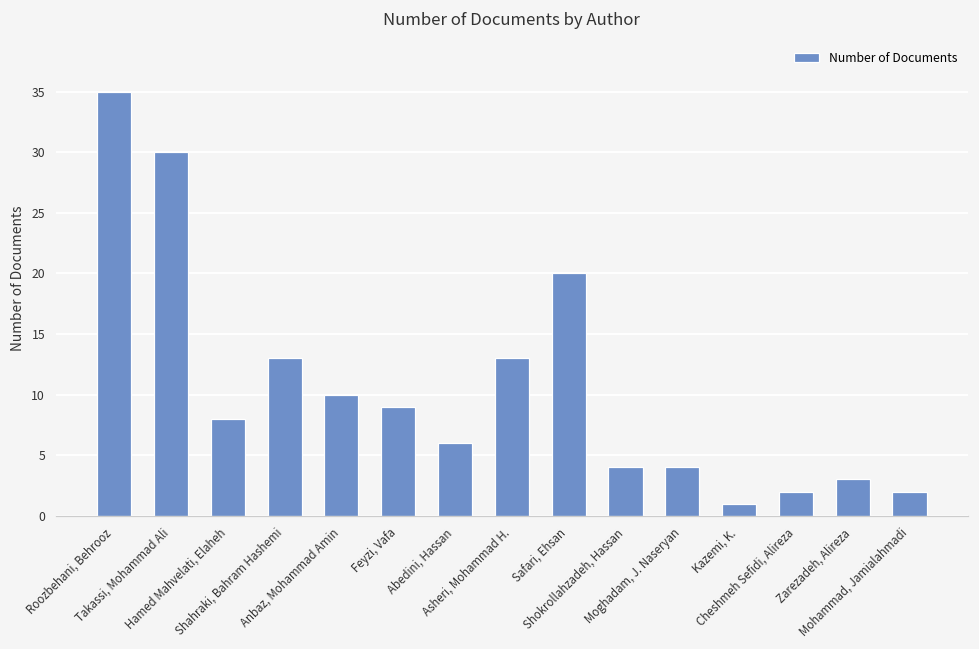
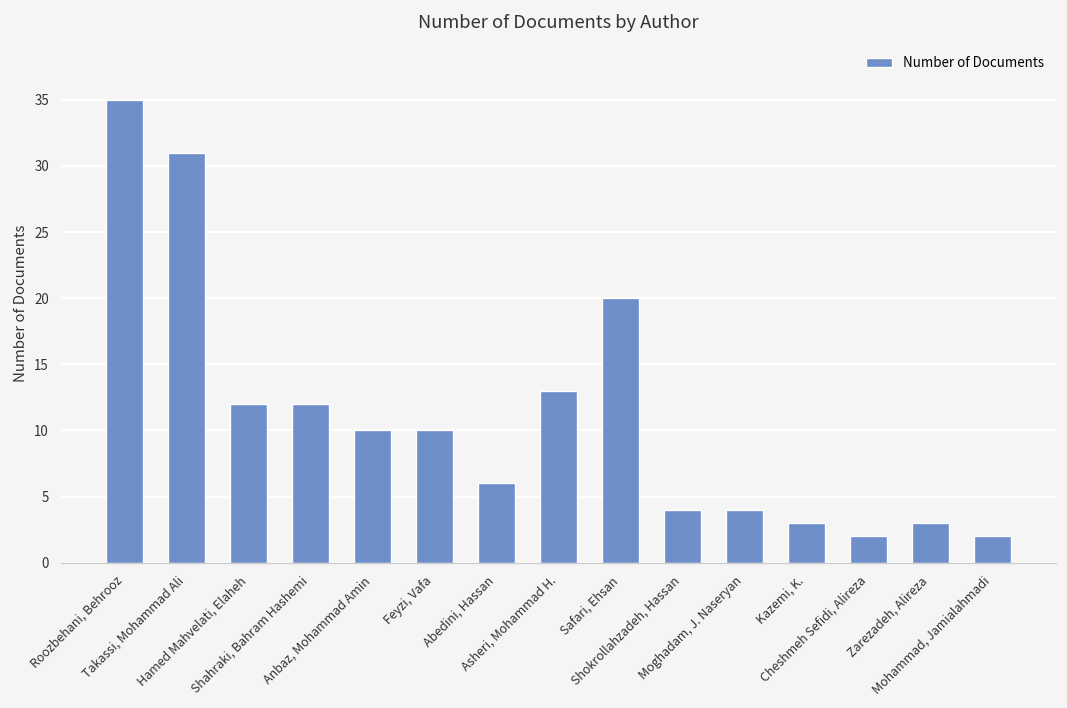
  {
    "Roozbehani, Behrooz": 35,
-   "Takassi, Mohammad Ali": 30,
-   "Hamed Mahvelati, Elaheh": 8,
-   "Shahraki, Bahram Hashemi": 13,
+   "Takassi, Mohammad Ali": 31,
+   "Hamed Mahvelati, Elaheh": 12,
+   "Shahraki, Bahram Hashemi": 12,
    "Anbaz, Mohammad Amin": 10,
-   "Feyzi, Vafa": 9,
+   "Feyzi, Vafa": 10,
    "Abedini, Hassan": 6,
    "Asheri, Mohammad H.": 13,
    "Safari, Ehsan": 20,
    "Shokrollahzadeh, Hassan": 4,
    "Moghadam, J. Naseryan": 4,
-   "Kazemi, K.": 1,
+   "Kazemi, K.": 3,
    "Cheshmeh Sefidi, Alireza": 2,
    "Zarezadeh, Alireza": 3,
    "Mohammad, Jamialahmadi": 2
  }
